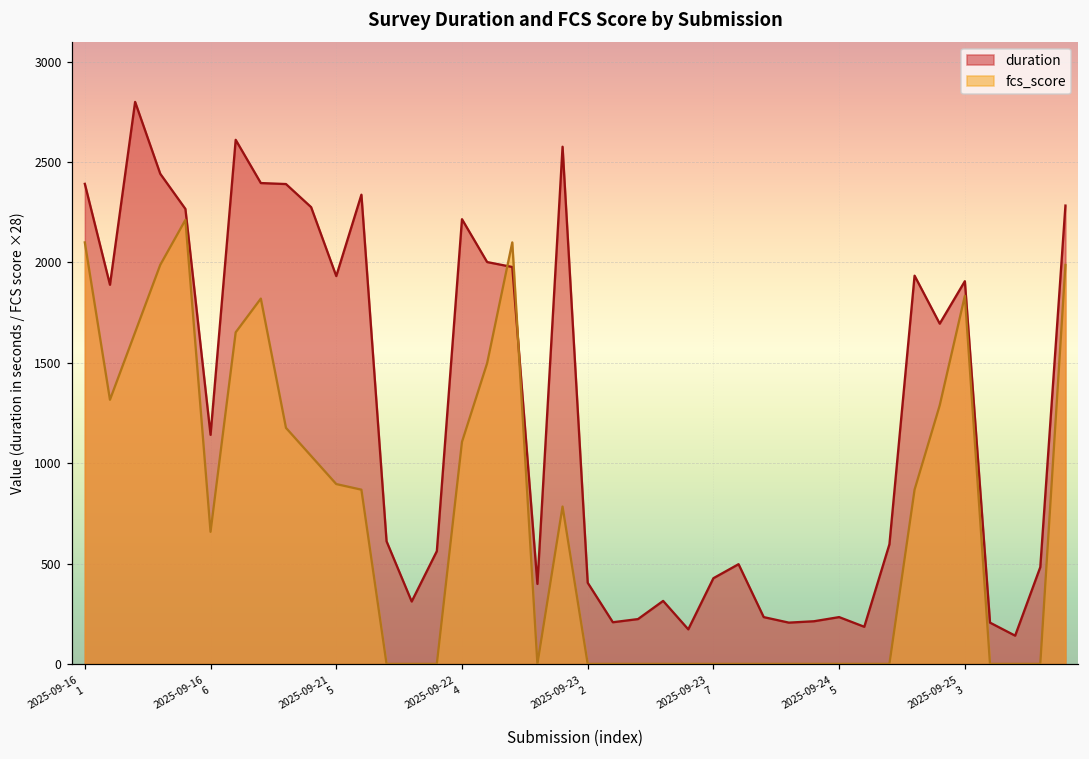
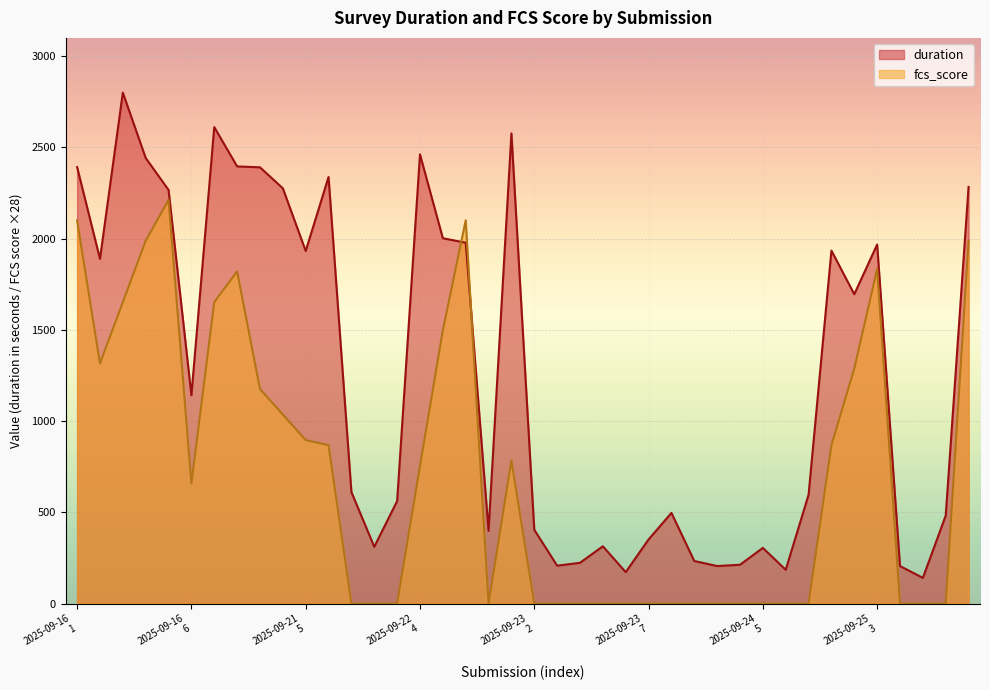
  {
    "duration": {
      "2025-09-16 1": 2390,
      "2025-09-16 6": 1140,
      "2025-09-21 5": 1930,
-     "2025-09-22 4": 2220,
+     "2025-09-22 4": 2460,
      "2025-09-23 2": 400,
-     "2025-09-23 7": 430,
-     "2025-09-24 5": 230,
-     "2025-09-25 3": 1910
+     "2025-09-23 7": 350,
+     "2025-09-24 5": 300,
+     "2025-09-25 3": 1970
    },
    "fcs_score": {
      "2025-09-16 1": 2100,
      "2025-09-16 6": 660,
      "2025-09-21 5": 900,
-     "2025-09-22 4": 1110,
+     "2025-09-22 4": 750,
      "2025-09-23 2": 0,
      "2025-09-23 7": 0,
      "2025-09-24 5": 0,
      "2025-09-25 3": 1830
    }
  }
